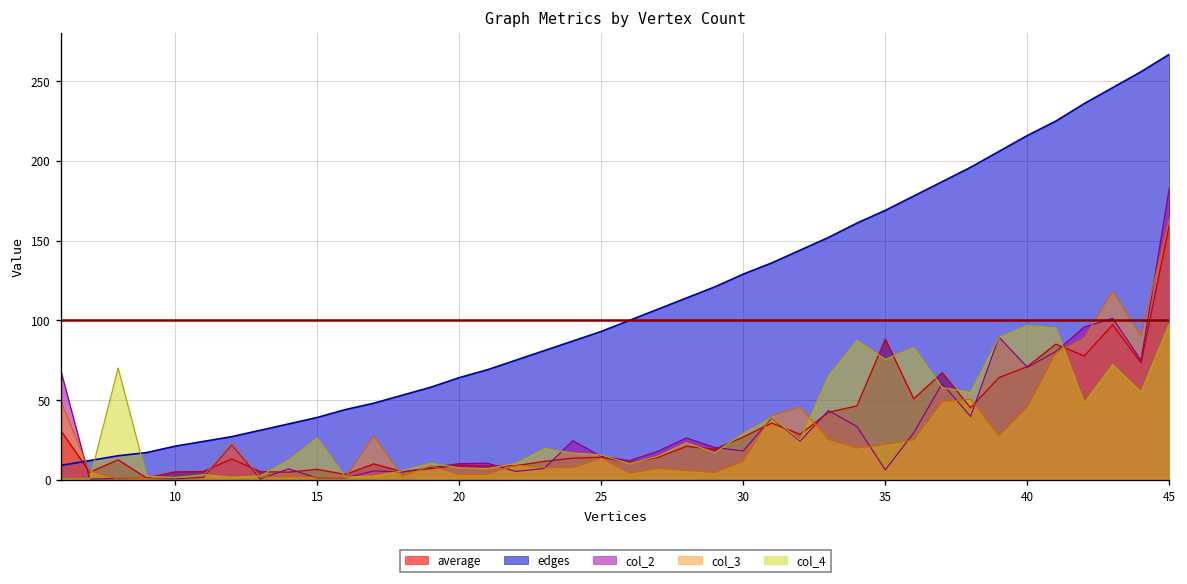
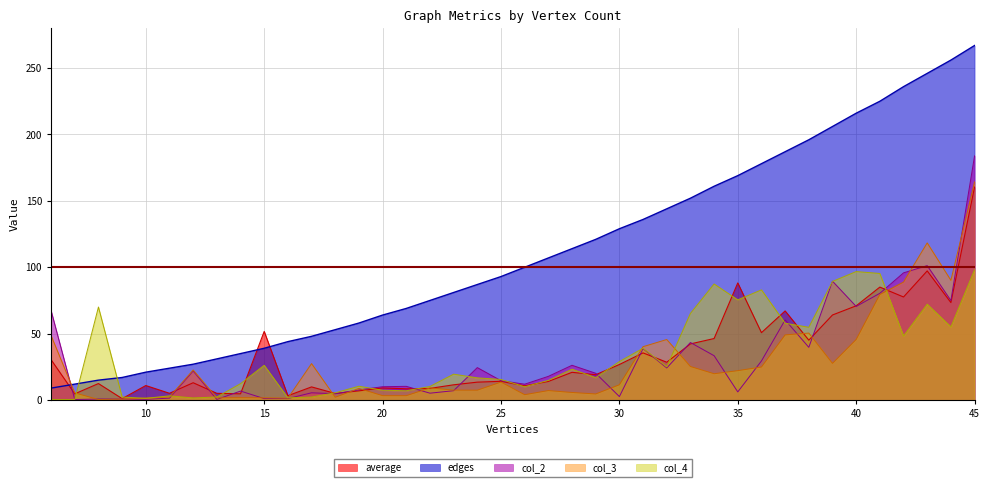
  {
    "average": {
-     "10": 5,
-     "15": 6,
+     "10": 11,
+     "15": 52,
      "30": 27,
      "35": 88,
      "45": 160
    },
    "edges": {
      "10": 21,
      "15": 39,
      "20": 64,
      "25": 93,
      "30": 129,
      "35": 169,
      "40": 216,
      "45": 267
    },
    "col_2": {
-     "30": 18,
+     "30": 3,
      "35": 6,
      "45": 184
    }
  }
